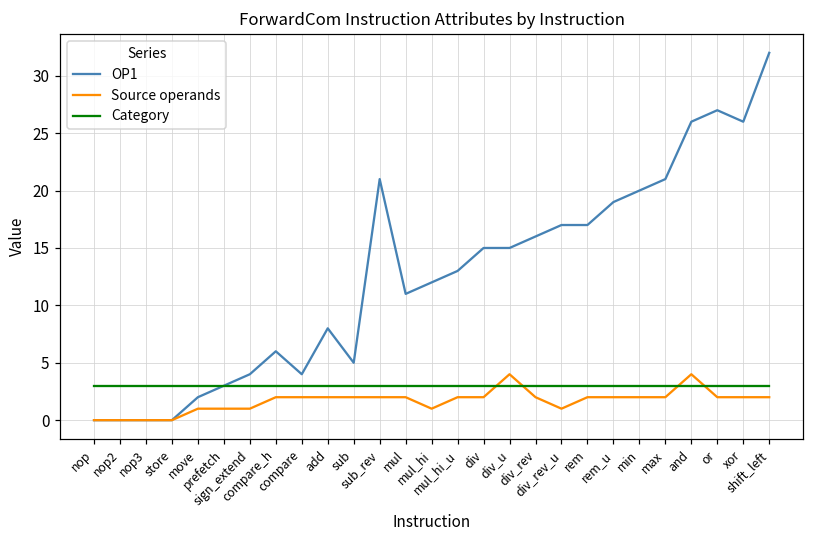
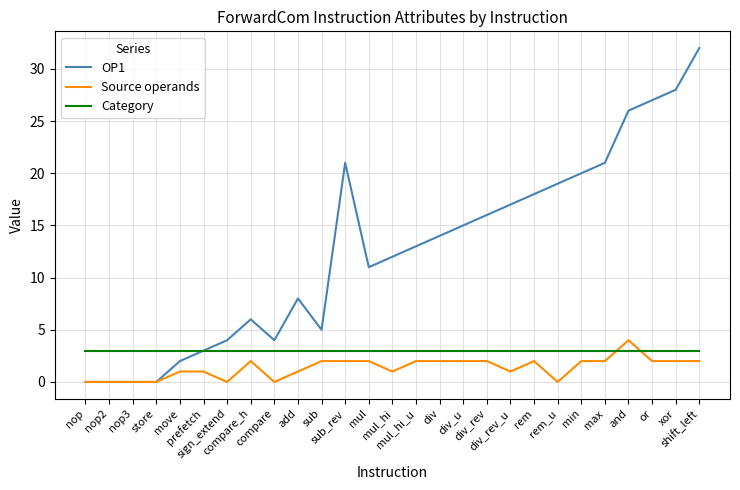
  {
    "OP1": {
      "move": 2,
      "sign_extend": 4,
      "compare_h": 6,
      "compare": 4,
      "add": 8,
      "sub": 5,
      "sub_rev": 21,
      "mul": 11,
      "mul_hi": 12,
      "mul_hi_u": 13,
-     "div": 15,
+     "div": 14,
      "div_u": 15,
      "div_rev": 16,
      "div_rev_u": 17,
-     "rem": 17,
+     "rem": 18,
      "rem_u": 19,
      "min": 20,
      "max": 21,
      "and": 26,
      "or": 27,
-     "xor": 26,
+     "xor": 28,
      "shift_left": 32
    },
    "Source operands": {
      "move": 1,
      "prefetch": 1,
-     "sign_extend": 1,
+     "sign_extend": 0,
      "compare_h": 2,
-     "compare": 2,
-     "add": 2,
+     "compare": 0,
+     "add": 1,
      "sub": 2,
      "sub_rev": 2,
      "mul": 2,
      "mul_hi": 1,
      "mul_hi_u": 2,
      "div": 2,
-     "div_u": 4,
+     "div_u": 2,
      "div_rev": 2,
      "div_rev_u": 1,
      "rem": 2,
-     "rem_u": 2,
+     "rem_u": 0,
      "min": 2,
      "max": 2,
      "and": 4,
      "or": 2,
      "xor": 2,
      "shift_left": 2
    },
    "Category": {
      "nop": 3,
      "nop2": 3,
      "nop3": 3,
      "store": 3,
      "move": 3,
      "sign_extend": 3,
      "compare_h": 3,
      "compare": 3,
      "add": 3,
      "sub": 3,
      "sub_rev": 3,
      "mul": 3,
      "mul_hi": 3,
      "mul_hi_u": 3,
      "div": 3,
      "div_u": 3,
      "div_rev": 3,
      "div_rev_u": 3,
      "rem": 3,
      "rem_u": 3,
      "min": 3,
      "max": 3,
      "and": 3,
      "or": 3,
      "xor": 3,
      "shift_left": 3
    }
  }
